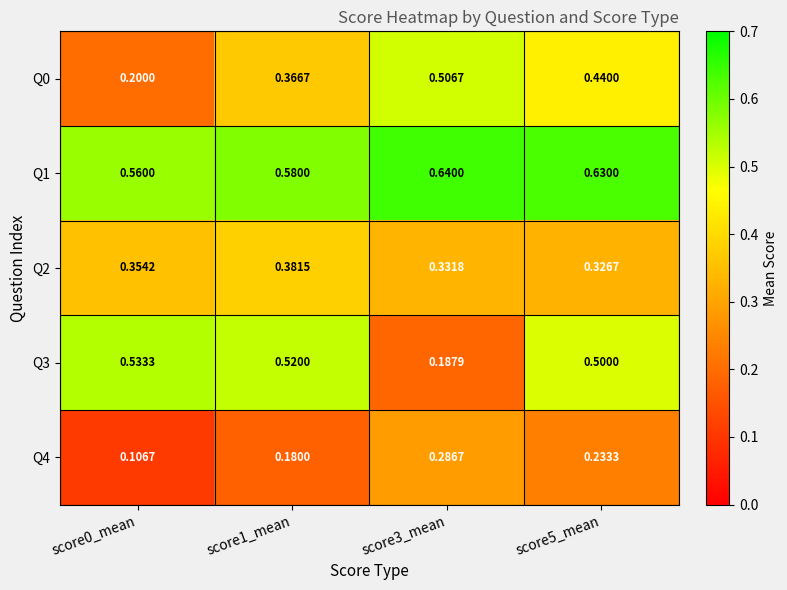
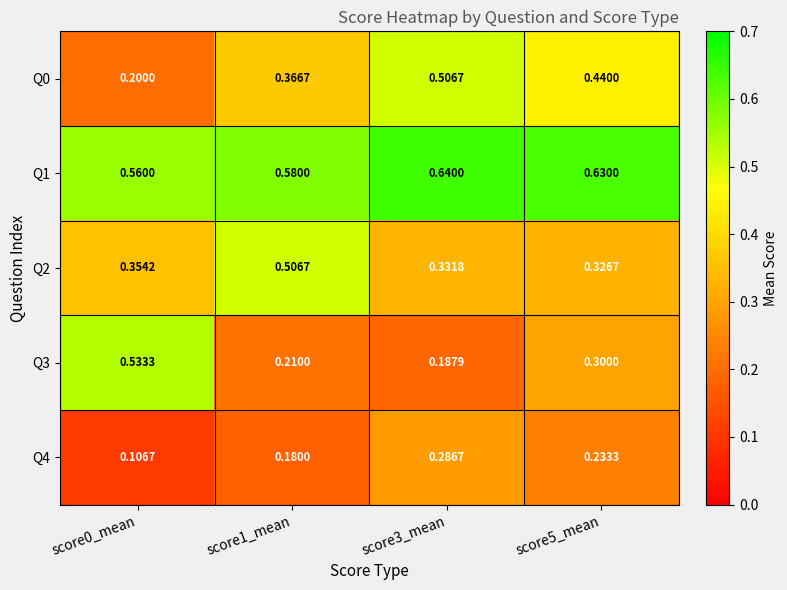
  {
    "Q0": {
      "score0_mean": 0.2000,
      "score1_mean": 0.3667,
      "score3_mean": 0.5067,
      "score5_mean": 0.4400
    },
    "Q1": {
      "score0_mean": 0.5600,
      "score1_mean": 0.5800,
      "score3_mean": 0.6400,
      "score5_mean": 0.6300
    },
    "Q2": {
      "score0_mean": 0.3542,
-     "score1_mean": 0.3815,
+     "score1_mean": 0.5067,
      "score3_mean": 0.3318,
      "score5_mean": 0.3267
    },
    "Q3": {
      "score0_mean": 0.5333,
-     "score1_mean": 0.5200,
+     "score1_mean": 0.2100,
      "score3_mean": 0.1879,
-     "score5_mean": 0.5000
+     "score5_mean": 0.3000
    },
    "Q4": {
      "score0_mean": 0.1067,
      "score1_mean": 0.1800,
      "score3_mean": 0.2867,
      "score5_mean": 0.2333
    }
  }
